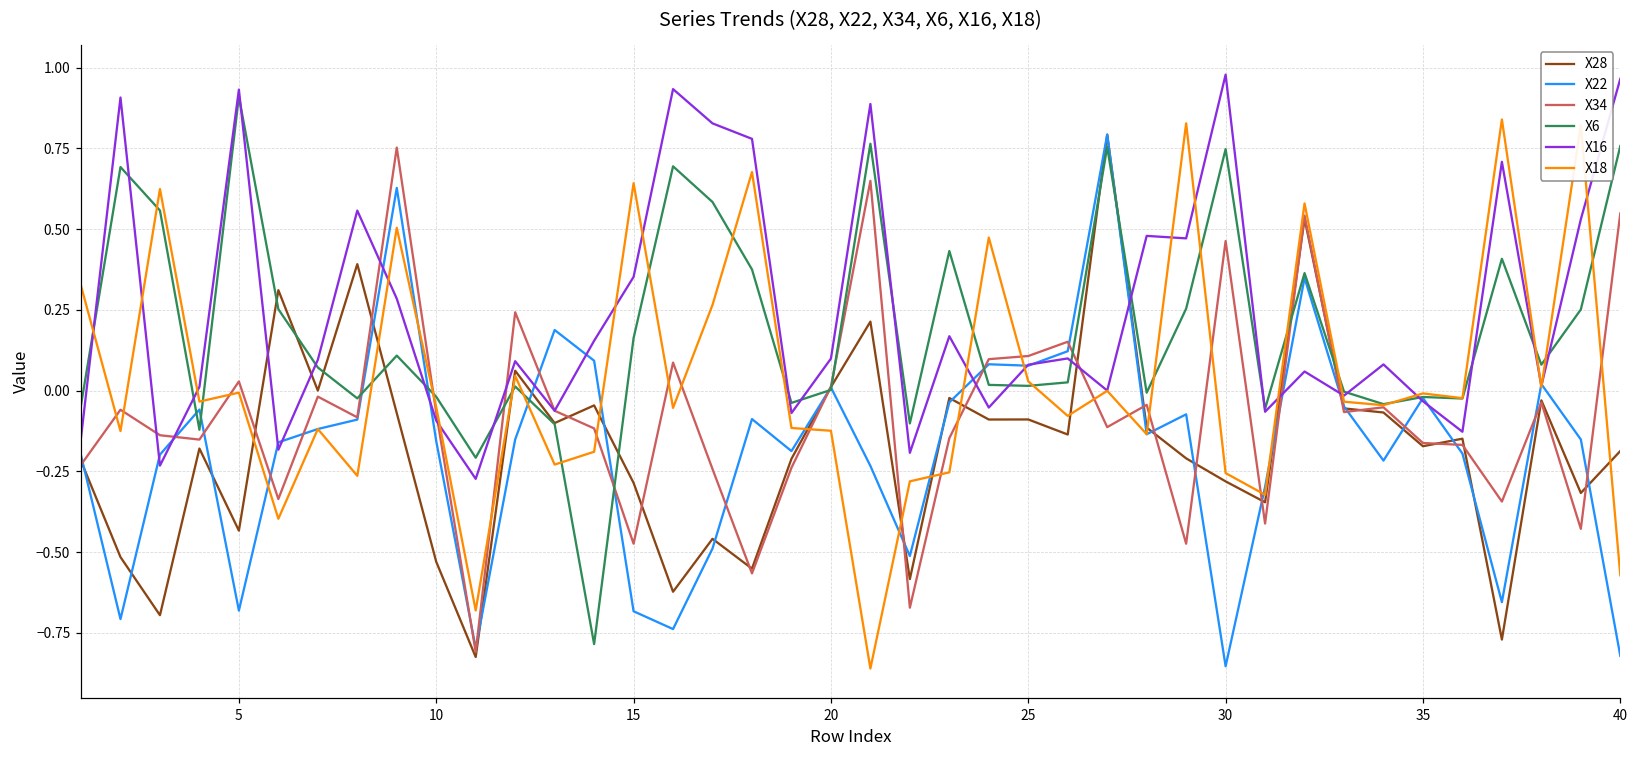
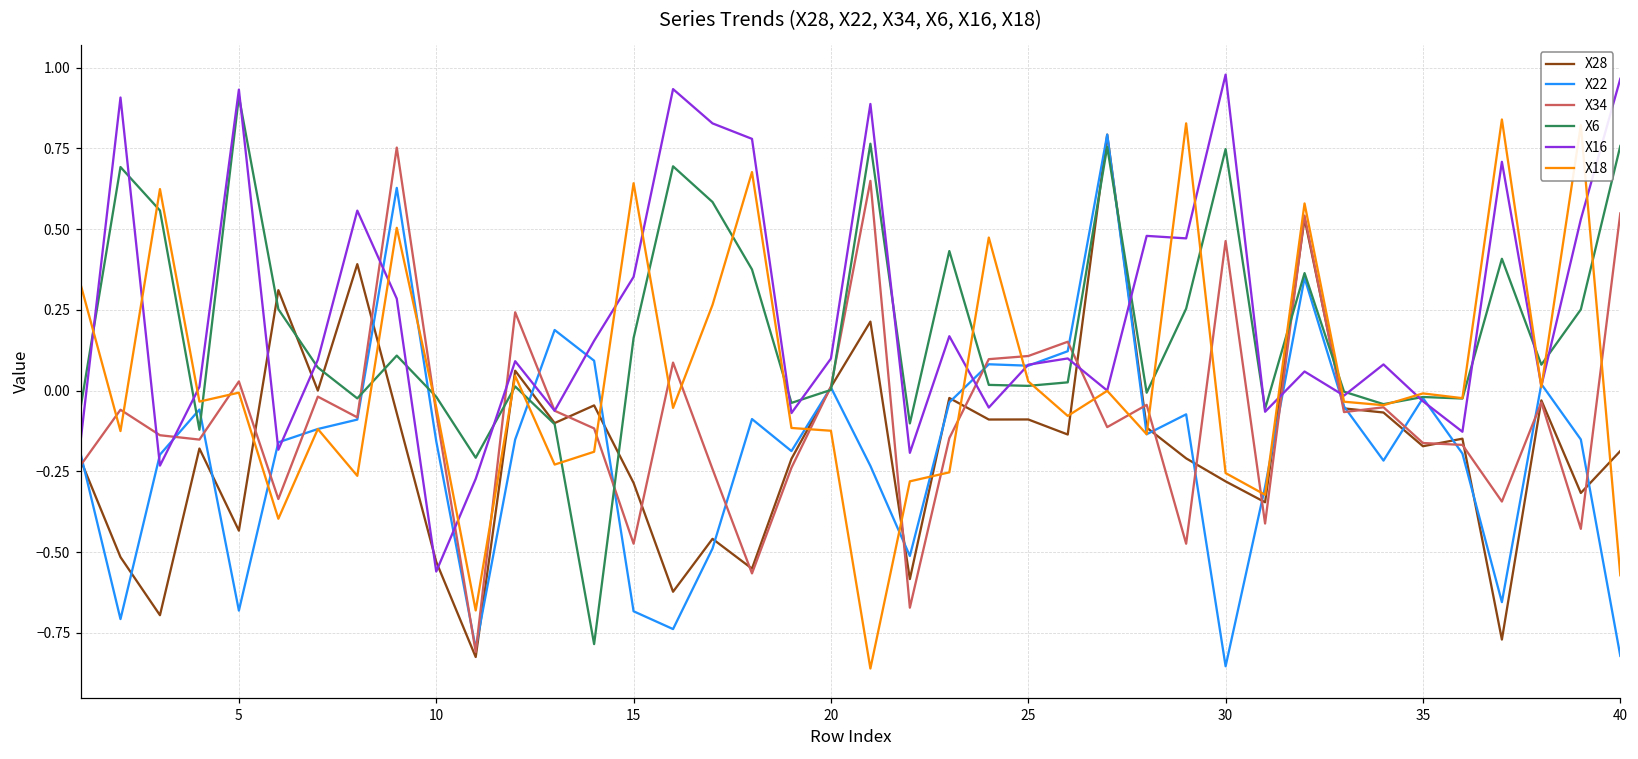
  {
    "X28": {
      "5": -0.43,
      "10": -0.53,
      "15": -0.29,
      "25": -0.09,
      "30": -0.28,
      "35": -0.17,
      "40": -0.19
    },
    "X22": {
      "5": -0.68,
      "10": -0.16,
      "15": -0.68,
      "30": -0.85,
      "40": -0.82
    },
    "X34": {
      "5": 0.03,
      "10": -0.07,
      "15": -0.47,
      "25": 0.11,
      "30": 0.46,
      "35": -0.16,
      "40": 0.55
    },
    "X6": {
      "5": 0.91,
      "10": -0.02,
      "15": 0.16,
      "25": 0.01,
      "30": 0.75,
      "40": 0.76
    },
    "X16": {
      "5": 0.93,
-     "10": -0.09,
+     "10": -0.56,
      "15": 0.35,
      "20": 0.10,
      "30": 0.98,
      "35": -0.03,
      "40": 0.97
    },
    "X18": {
      "5": -0.01,
      "10": -0.05,
      "15": 0.64,
      "20": -0.12,
      "25": 0.03,
      "30": -0.26,
      "35": -0.01,
      "40": -0.57
    }
  }
